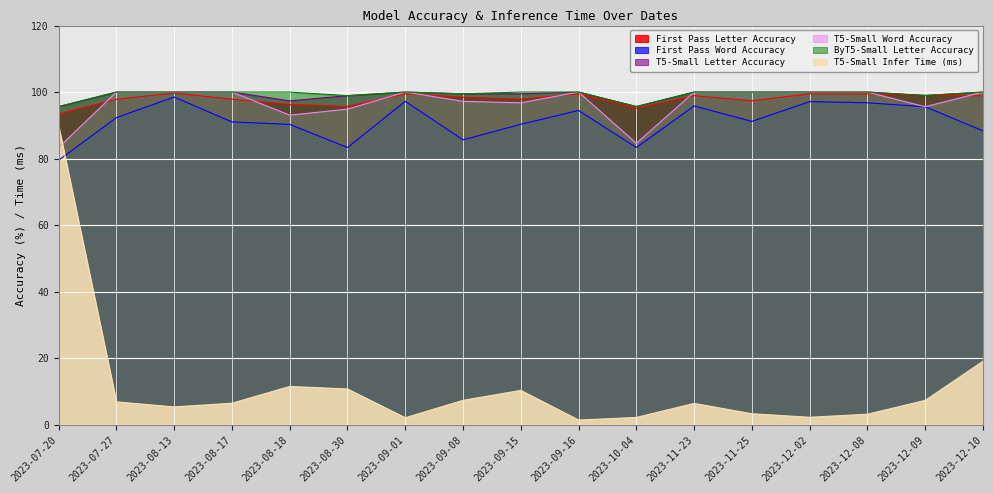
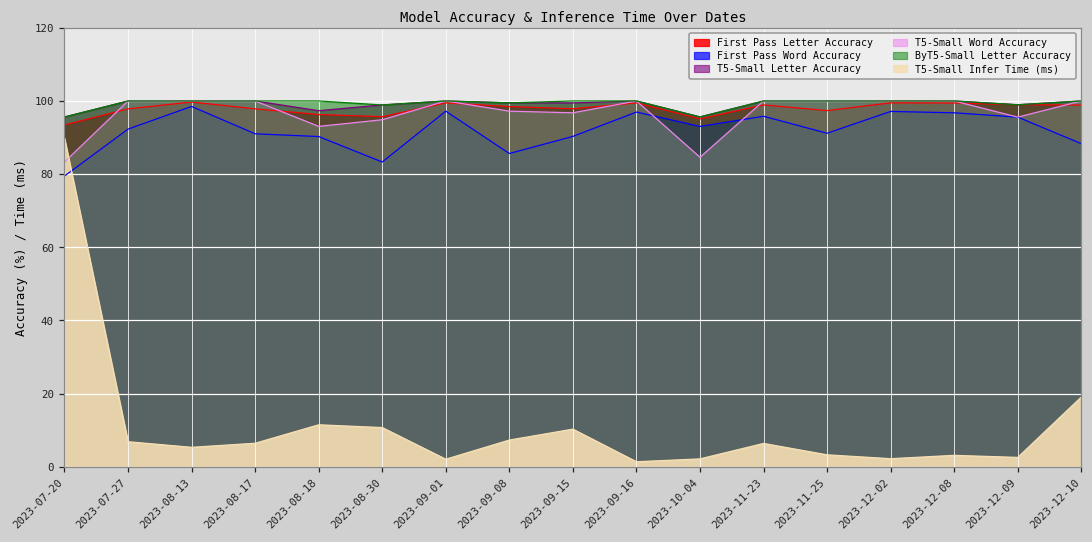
  {
    "First Pass Letter Accuracy": {
      "2023-07-20": 93,
      "2023-07-27": 98,
      "2023-08-17": 98,
      "2023-08-18": 96,
      "2023-08-30": 96,
      "2023-09-08": 98,
      "2023-09-15": 98,
      "2023-11-23": 99,
      "2023-11-25": 97,
      "2023-12-10": 99
    },
    "First Pass Word Accuracy": {
      "2023-07-20": 79,
      "2023-07-27": 92,
      "2023-08-13": 99,
      "2023-08-17": 91,
      "2023-08-18": 90,
      "2023-08-30": 83,
      "2023-09-01": 97,
      "2023-09-08": 86,
      "2023-09-15": 90,
-     "2023-09-16": 94,
-     "2023-10-04": 83,
+     "2023-09-16": 97,
+     "2023-10-04": 93,
      "2023-11-23": 96,
      "2023-11-25": 91,
      "2023-12-02": 97,
      "2023-12-08": 97,
      "2023-12-10": 88
    },
    "T5-Small Letter Accuracy": {
      "2023-08-18": 97
    },
    "T5-Small Word Accuracy": {
      "2023-07-20": 83,
      "2023-08-18": 93,
      "2023-08-30": 95,
      "2023-09-08": 97,
      "2023-09-15": 97,
      "2023-10-04": 85
    },
    "ByT5-Small Letter Accuracy": {
      "2023-08-18": 100
    },
    "T5-Small Infer Time (ms)": {
      "2023-07-20": 90,
      "2023-07-27": 7,
      "2023-08-13": 5,
      "2023-08-17": 6,
      "2023-08-18": 11,
      "2023-08-30": 11,
      "2023-09-01": 2,
      "2023-09-08": 7,
      "2023-09-15": 10,
      "2023-09-16": 1,
      "2023-10-04": 2,
      "2023-11-23": 6,
      "2023-11-25": 3,
      "2023-12-02": 2,
      "2023-12-08": 3,
-     "2023-12-09": 7,
+     "2023-12-09": 3,
      "2023-12-10": 19
    }
  }
